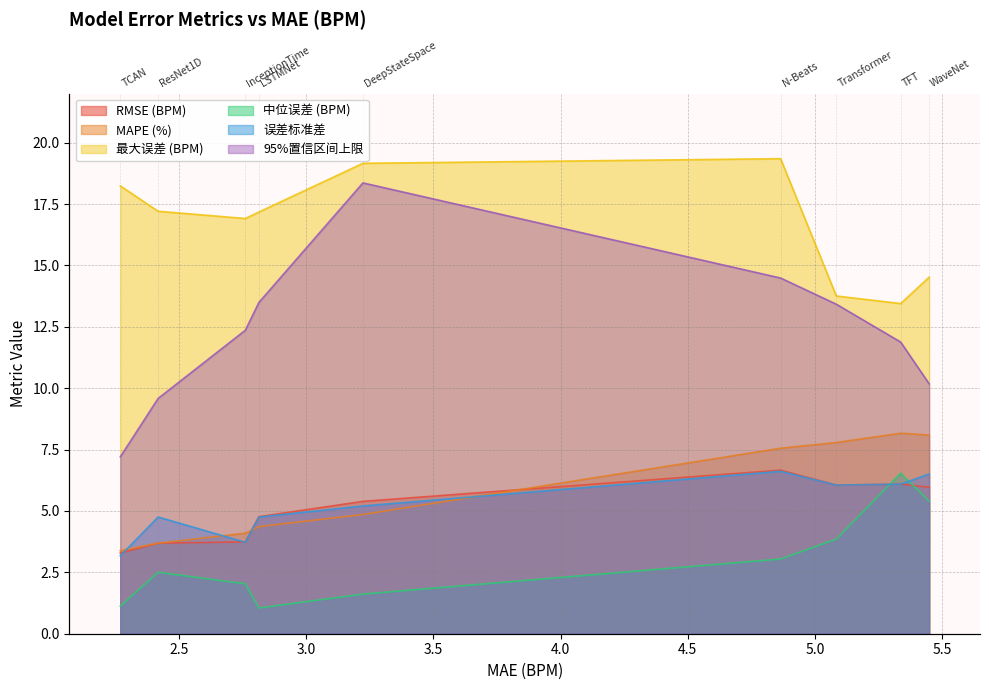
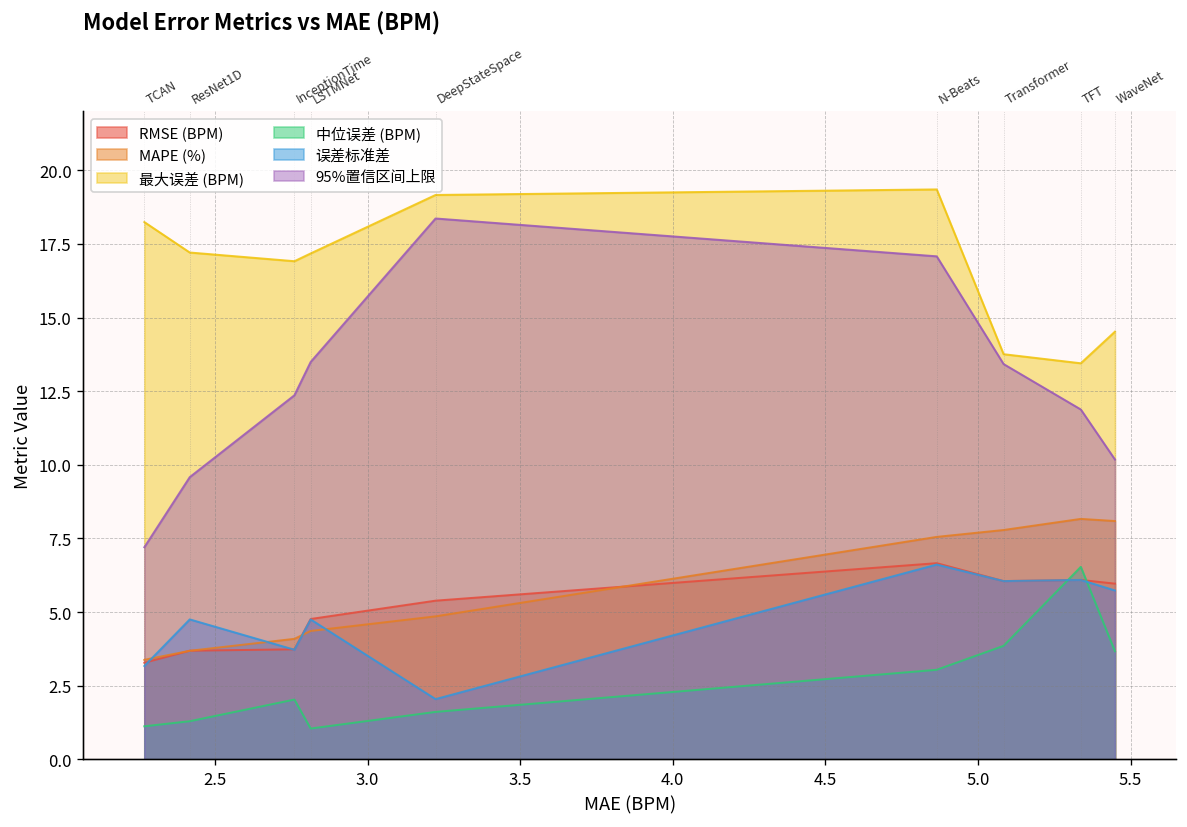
  {
    "中位误差 (BPM)": {
      "TCAN": 1.1,
-     "ResNet1D": 2.5,
+     "ResNet1D": 1.3,
      "InceptionTime": 2.0,
      "LSTMNet": 1.1,
      "DeepStateSpace": 1.6,
      "N-Beats": 3.0,
      "Transformer": 3.9,
      "TFT": 6.5,
-     "WaveNet": 5.4
+     "WaveNet": 3.7
    },
    "误差标准差": {
      "TCAN": 3.2,
      "ResNet1D": 4.8,
-     "DeepStateSpace": 5.2,
-     "WaveNet": 6.5
+     "DeepStateSpace": 2.0,
+     "WaveNet": 5.7
    },
    "95%置信区间上限": {
      "TCAN": 7.2,
      "ResNet1D": 9.6,
      "InceptionTime": 12.4,
      "LSTMNet": 13.5,
      "DeepStateSpace": 18.4,
-     "N-Beats": 14.5,
+     "N-Beats": 17.1,
      "Transformer": 13.4,
      "TFT": 11.9,
      "WaveNet": 10.2
    }
  }
